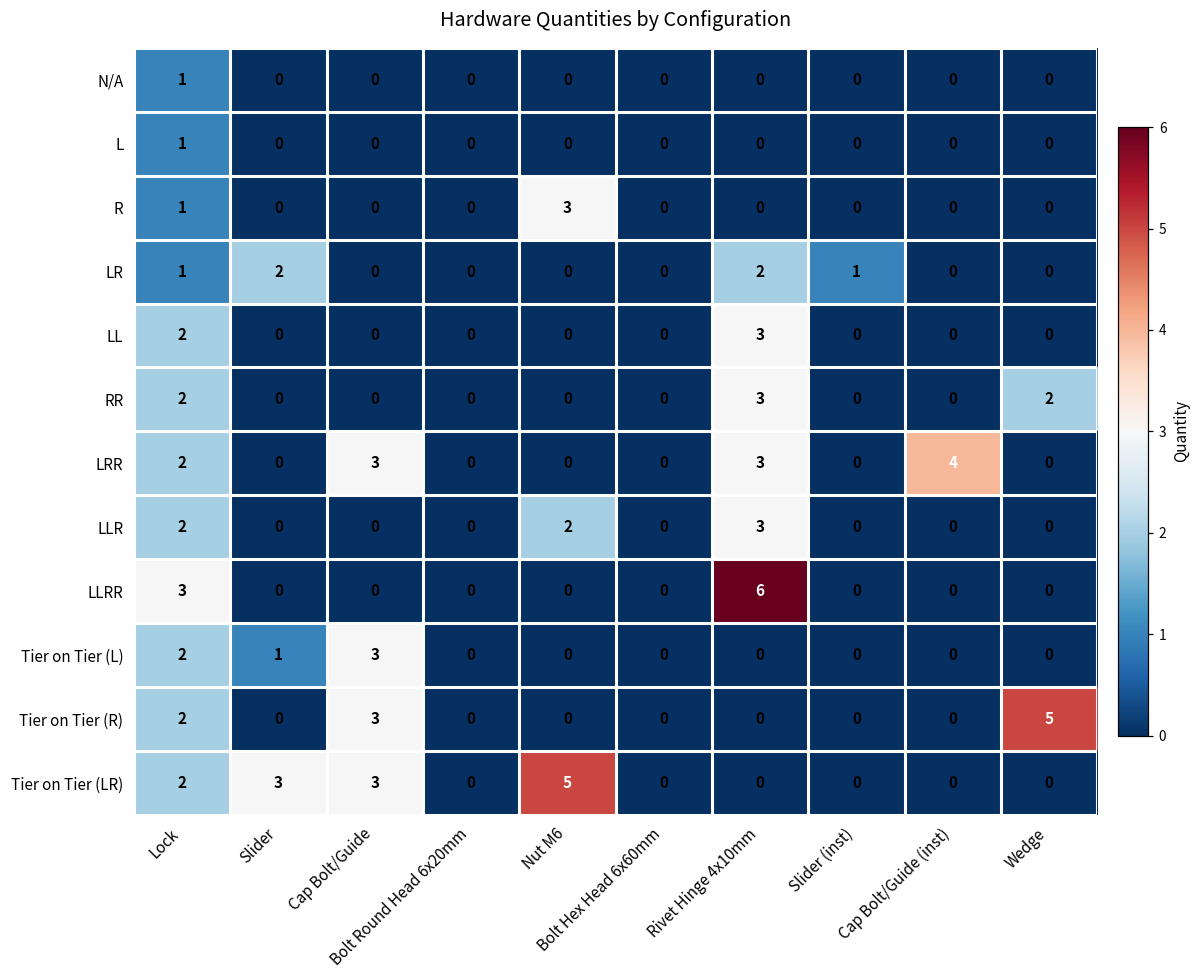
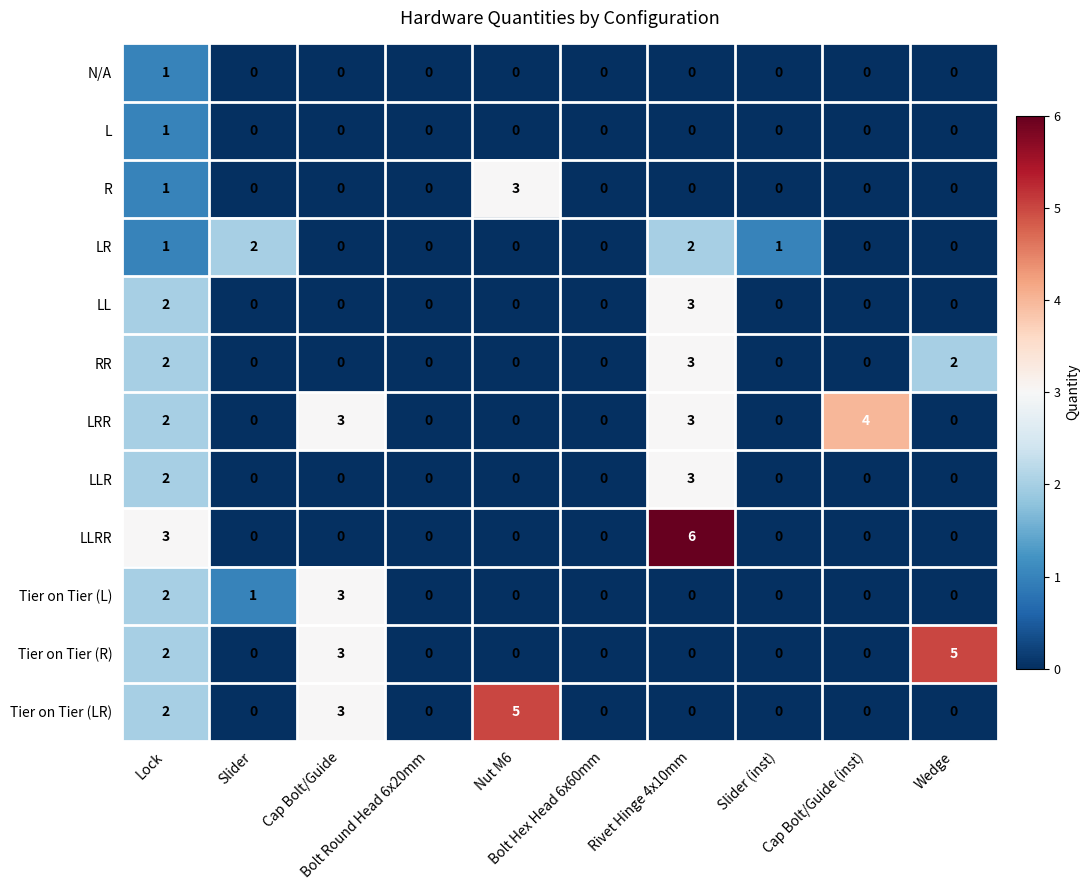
  {
    "N/A": {
      "Lock": 1,
      "Slider": 0,
      "Cap Bolt/Guide": 0,
      "Bolt Round Head 6x20mm": 0,
      "Nut M6": 0,
      "Bolt Hex Head 6x60mm": 0,
      "Rivet Hinge 4x10mm": 0,
      "Slider (inst)": 0,
      "Cap Bolt/Guide (inst)": 0,
      "Wedge": 0
    },
    "L": {
      "Lock": 1,
      "Slider": 0,
      "Cap Bolt/Guide": 0,
      "Bolt Round Head 6x20mm": 0,
      "Nut M6": 0,
      "Bolt Hex Head 6x60mm": 0,
      "Rivet Hinge 4x10mm": 0,
      "Slider (inst)": 0,
      "Cap Bolt/Guide (inst)": 0,
      "Wedge": 0
    },
    "R": {
      "Lock": 1,
      "Slider": 0,
      "Cap Bolt/Guide": 0,
      "Bolt Round Head 6x20mm": 0,
      "Nut M6": 3,
      "Bolt Hex Head 6x60mm": 0,
      "Rivet Hinge 4x10mm": 0,
      "Slider (inst)": 0,
      "Cap Bolt/Guide (inst)": 0,
      "Wedge": 0
    },
    "LR": {
      "Lock": 1,
      "Slider": 2,
      "Cap Bolt/Guide": 0,
      "Bolt Round Head 6x20mm": 0,
      "Nut M6": 0,
      "Bolt Hex Head 6x60mm": 0,
      "Rivet Hinge 4x10mm": 2,
      "Slider (inst)": 1,
      "Cap Bolt/Guide (inst)": 0,
      "Wedge": 0
    },
    "LL": {
      "Lock": 2,
      "Slider": 0,
      "Cap Bolt/Guide": 0,
      "Bolt Round Head 6x20mm": 0,
      "Nut M6": 0,
      "Bolt Hex Head 6x60mm": 0,
      "Rivet Hinge 4x10mm": 3,
      "Slider (inst)": 0,
      "Cap Bolt/Guide (inst)": 0,
      "Wedge": 0
    },
    "RR": {
      "Lock": 2,
      "Slider": 0,
      "Cap Bolt/Guide": 0,
      "Bolt Round Head 6x20mm": 0,
      "Nut M6": 0,
      "Bolt Hex Head 6x60mm": 0,
      "Rivet Hinge 4x10mm": 3,
      "Slider (inst)": 0,
      "Cap Bolt/Guide (inst)": 0,
      "Wedge": 2
    },
    "LRR": {
      "Lock": 2,
      "Slider": 0,
      "Cap Bolt/Guide": 3,
      "Bolt Round Head 6x20mm": 0,
      "Nut M6": 0,
      "Bolt Hex Head 6x60mm": 0,
      "Rivet Hinge 4x10mm": 3,
      "Slider (inst)": 0,
      "Cap Bolt/Guide (inst)": 4,
      "Wedge": 0
    },
    "LLR": {
      "Lock": 2,
      "Slider": 0,
      "Cap Bolt/Guide": 0,
      "Bolt Round Head 6x20mm": 0,
-     "Nut M6": 2,
+     "Nut M6": 0,
      "Bolt Hex Head 6x60mm": 0,
      "Rivet Hinge 4x10mm": 3,
      "Slider (inst)": 0,
      "Cap Bolt/Guide (inst)": 0,
      "Wedge": 0
    },
    "LLRR": {
      "Lock": 3,
      "Slider": 0,
      "Cap Bolt/Guide": 0,
      "Bolt Round Head 6x20mm": 0,
      "Nut M6": 0,
      "Bolt Hex Head 6x60mm": 0,
      "Rivet Hinge 4x10mm": 6,
      "Slider (inst)": 0,
      "Cap Bolt/Guide (inst)": 0,
      "Wedge": 0
    },
    "Tier on Tier (L)": {
      "Lock": 2,
      "Slider": 1,
      "Cap Bolt/Guide": 3,
      "Bolt Round Head 6x20mm": 0,
      "Nut M6": 0,
      "Bolt Hex Head 6x60mm": 0,
      "Rivet Hinge 4x10mm": 0,
      "Slider (inst)": 0,
      "Cap Bolt/Guide (inst)": 0,
      "Wedge": 0
    },
    "Tier on Tier (R)": {
      "Lock": 2,
      "Slider": 0,
      "Cap Bolt/Guide": 3,
      "Bolt Round Head 6x20mm": 0,
      "Nut M6": 0,
      "Bolt Hex Head 6x60mm": 0,
      "Rivet Hinge 4x10mm": 0,
      "Slider (inst)": 0,
      "Cap Bolt/Guide (inst)": 0,
      "Wedge": 5
    },
    "Tier on Tier (LR)": {
      "Lock": 2,
-     "Slider": 3,
+     "Slider": 0,
      "Cap Bolt/Guide": 3,
      "Bolt Round Head 6x20mm": 0,
      "Nut M6": 5,
      "Bolt Hex Head 6x60mm": 0,
      "Rivet Hinge 4x10mm": 0,
      "Slider (inst)": 0,
      "Cap Bolt/Guide (inst)": 0,
      "Wedge": 0
    }
  }
